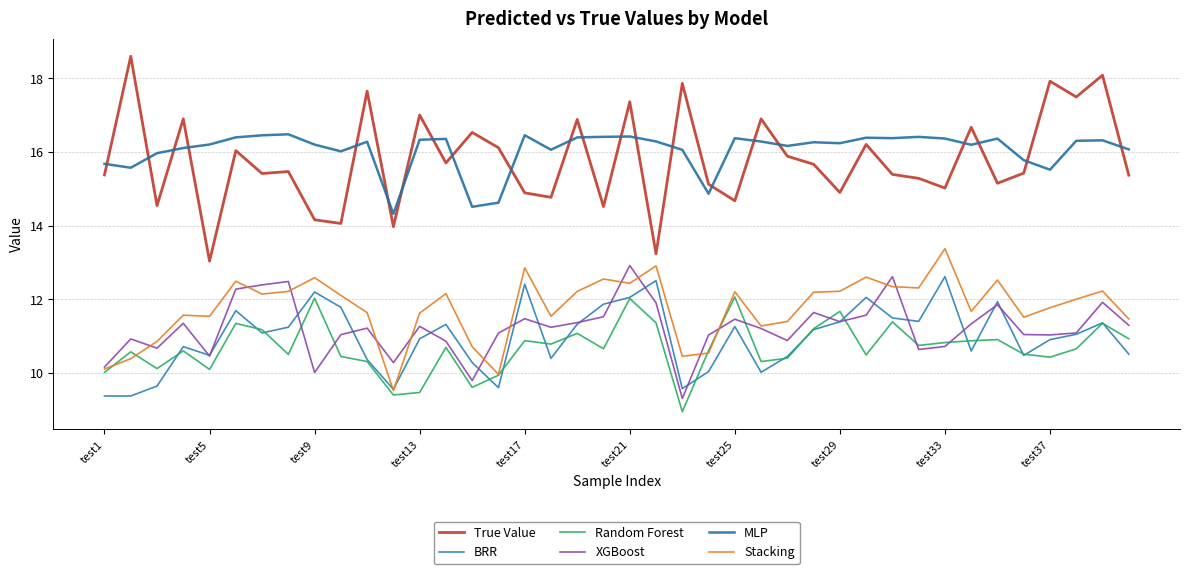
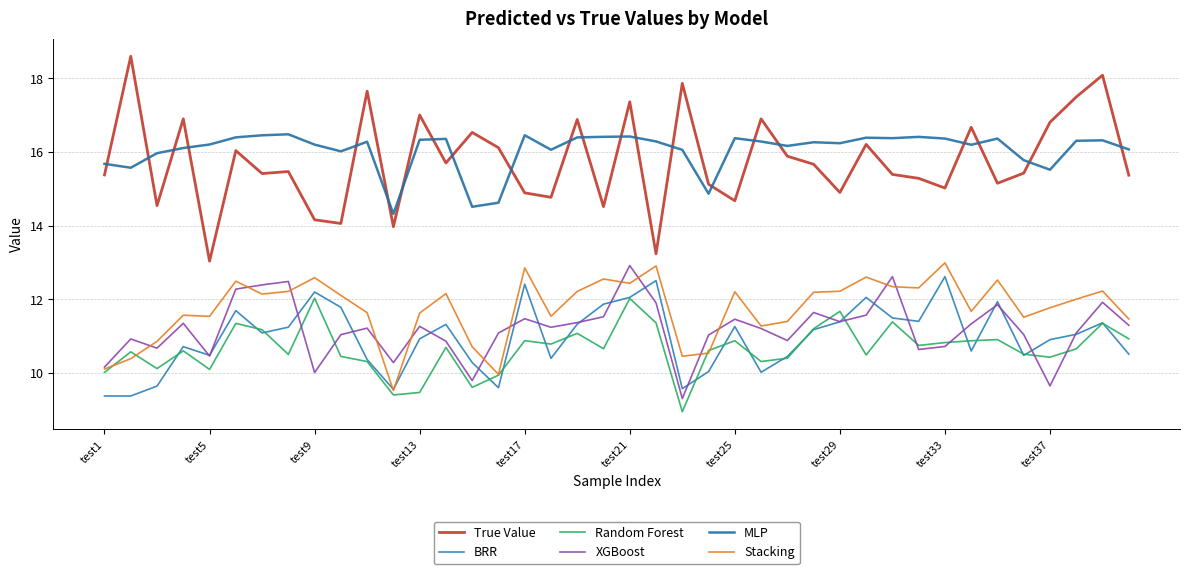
  {
    "True Value": {
      "test1": 15.4,
      "test5": 13.0,
      "test9": 14.2,
      "test13": 17.0,
      "test17": 14.9,
      "test21": 17.4,
      "test25": 14.7,
      "test29": 14.9,
      "test33": 15.0,
-     "test37": 17.9
+     "test37": 16.8
    },
    "Random Forest": {
      "test1": 10.0,
      "test5": 10.1,
      "test9": 12.0,
      "test13": 9.5,
      "test17": 10.9,
-     "test25": 12.1,
+     "test25": 10.9,
      "test29": 11.7,
      "test33": 10.8,
      "test37": 10.4
    },
    "XGBoost": {
      "test9": 10.0,
      "test13": 11.3,
      "test17": 11.5,
      "test21": 12.9,
      "test25": 11.5,
      "test33": 10.7,
-     "test37": 11.0
+     "test37": 9.7
    },
    "Stacking": {
      "test5": 11.5,
      "test9": 12.6,
      "test13": 11.6,
      "test17": 12.9,
      "test21": 12.4,
      "test25": 12.2,
      "test29": 12.2,
-     "test33": 13.4,
+     "test33": 13.0,
      "test37": 11.8
    }
  }
